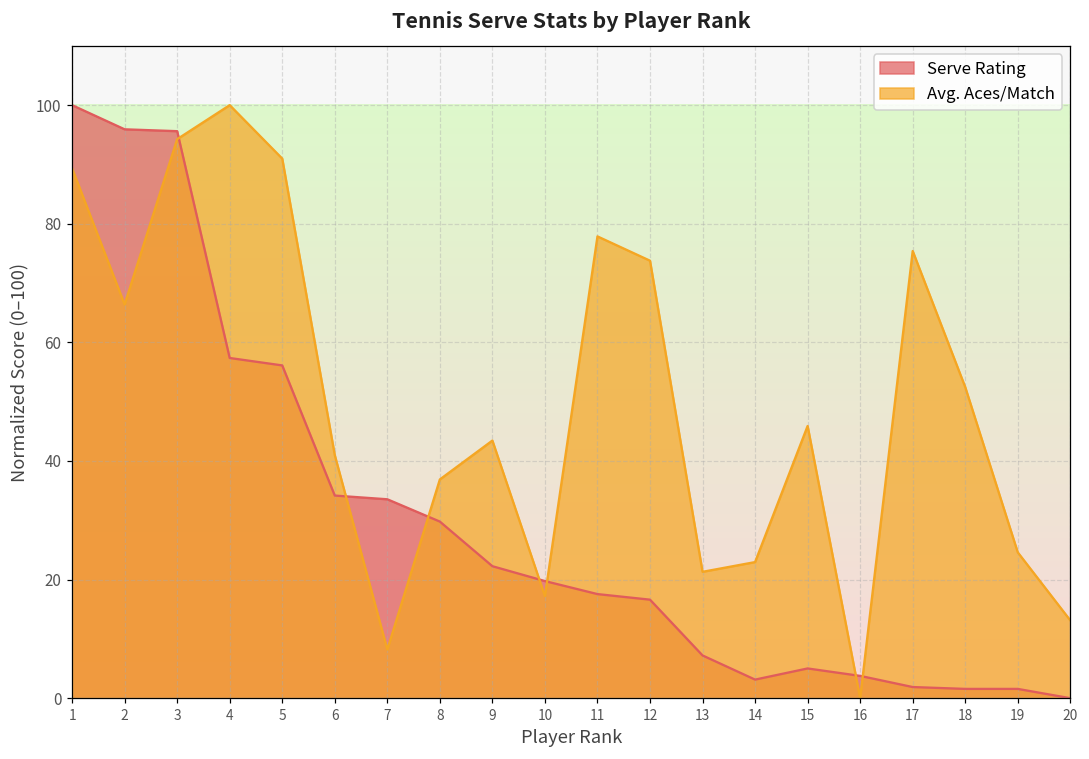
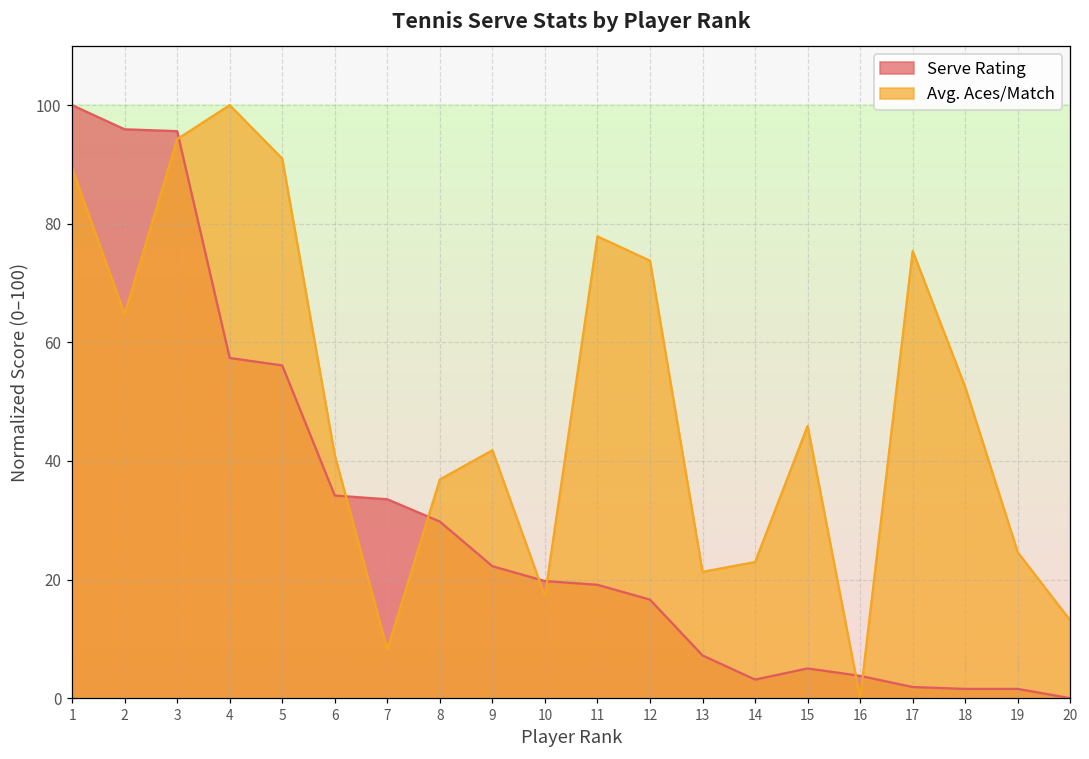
  {
    "Serve Rating": {
      "1": 100,
      "2": 96,
      "3": 96,
      "4": 57,
      "5": 56,
      "6": 34,
      "7": 34,
      "8": 30,
      "9": 22,
      "10": 20,
-     "11": 18,
+     "11": 19,
      "12": 17,
      "13": 7,
      "14": 3,
      "15": 5,
      "16": 4,
      "17": 2,
      "18": 2,
      "19": 2,
      "20": 0
    },
    "Avg. Aces/Match": {
      "1": 89,
-     "2": 66,
+     "2": 65,
      "3": 94,
      "4": 100,
      "5": 91,
      "6": 41,
      "7": 8,
      "8": 37,
-     "9": 43,
+     "9": 42,
      "10": 17,
      "11": 78,
      "12": 74,
      "13": 21,
      "14": 23,
      "15": 46,
      "16": 0,
      "17": 75,
      "18": 52,
      "19": 25,
      "20": 13
    }
  }
